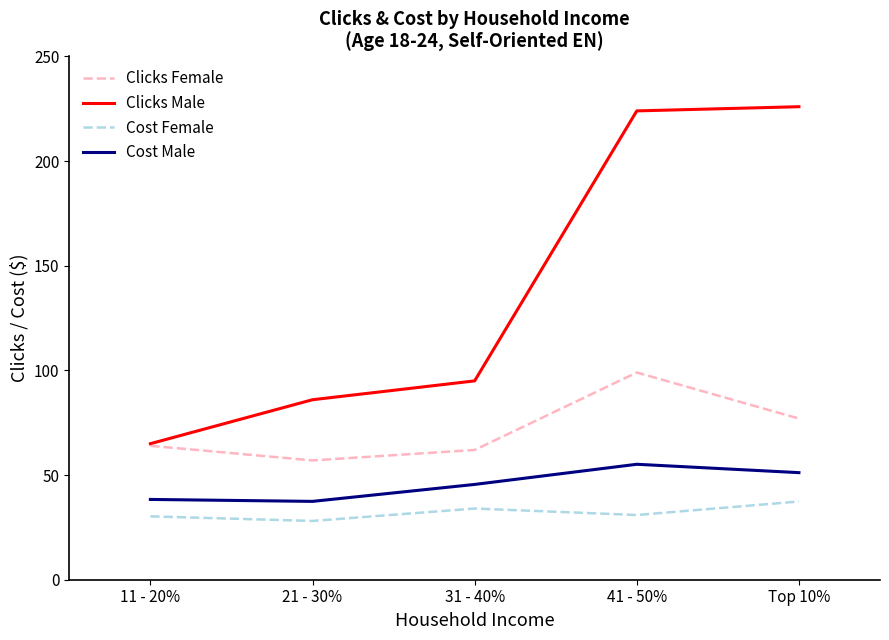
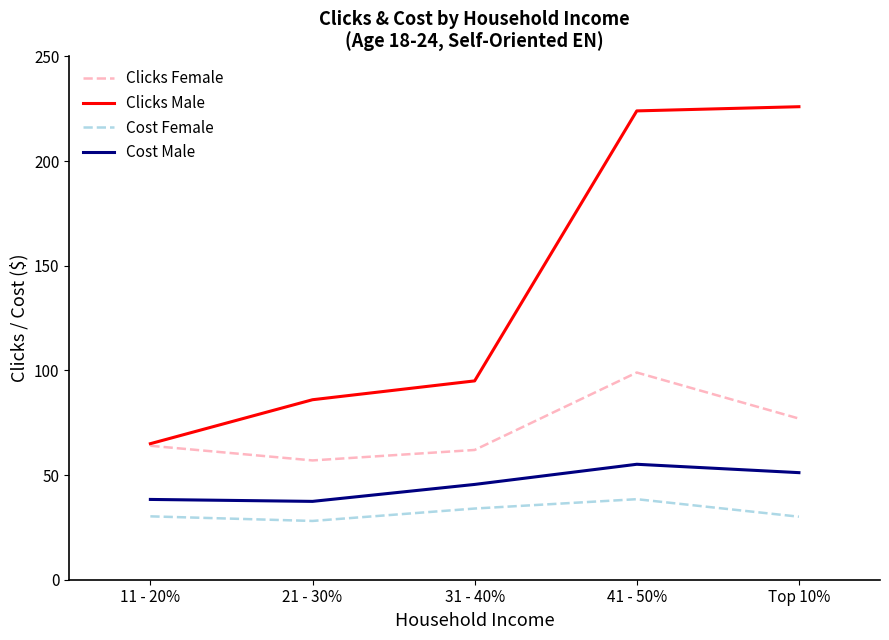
  {
    "Clicks Female": {
      "21 - 30%": 57,
      "31 - 40%": 62,
      "41 - 50%": 99,
      "Top 10%": 77
    },
    "Clicks Male": {
      "21 - 30%": 86,
      "31 - 40%": 95,
      "41 - 50%": 224,
      "Top 10%": 226
    },
    "Cost Female": {
      "11 - 20%": 30,
      "21 - 30%": 28,
      "31 - 40%": 34,
-     "41 - 50%": 31,
-     "Top 10%": 37
+     "41 - 50%": 38,
+     "Top 10%": 30
    },
    "Cost Male": {
      "11 - 20%": 38,
      "21 - 30%": 37,
      "31 - 40%": 46,
      "41 - 50%": 55,
      "Top 10%": 51
    }
  }
